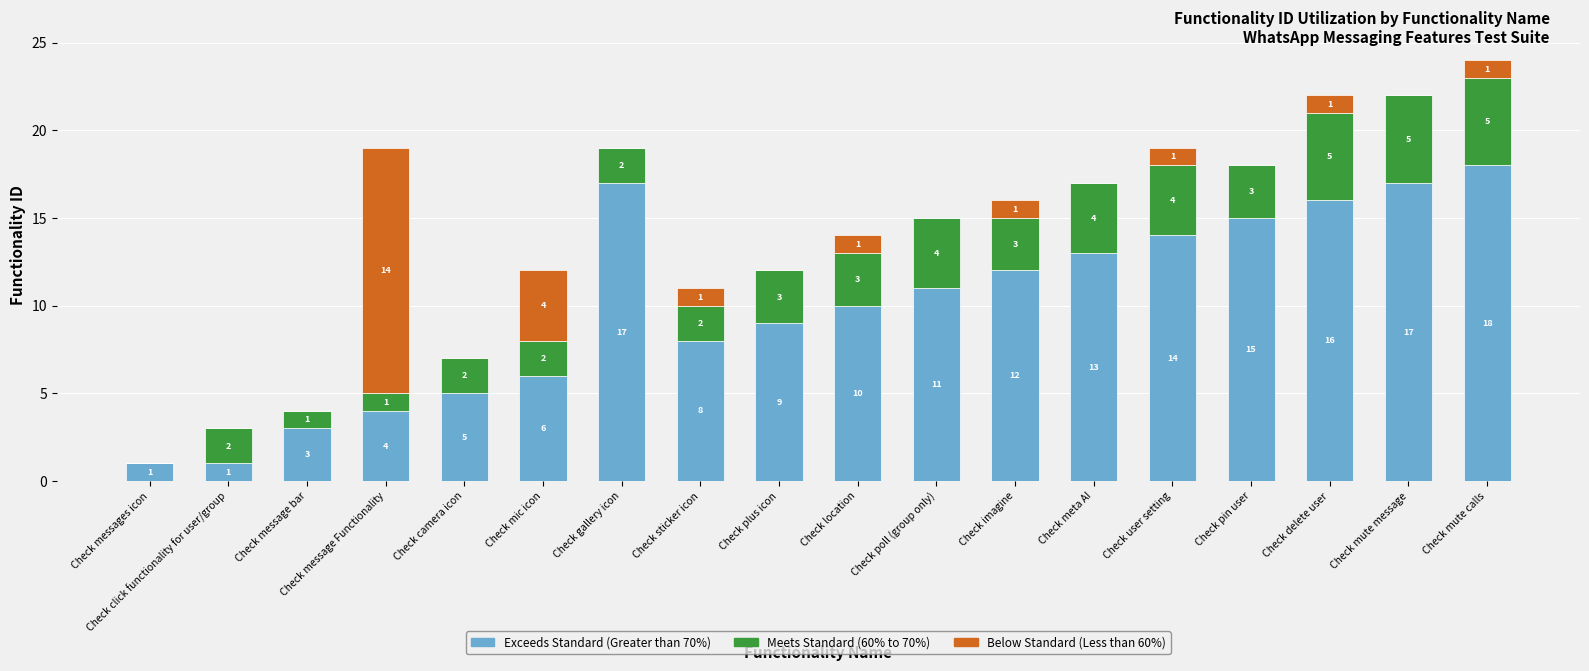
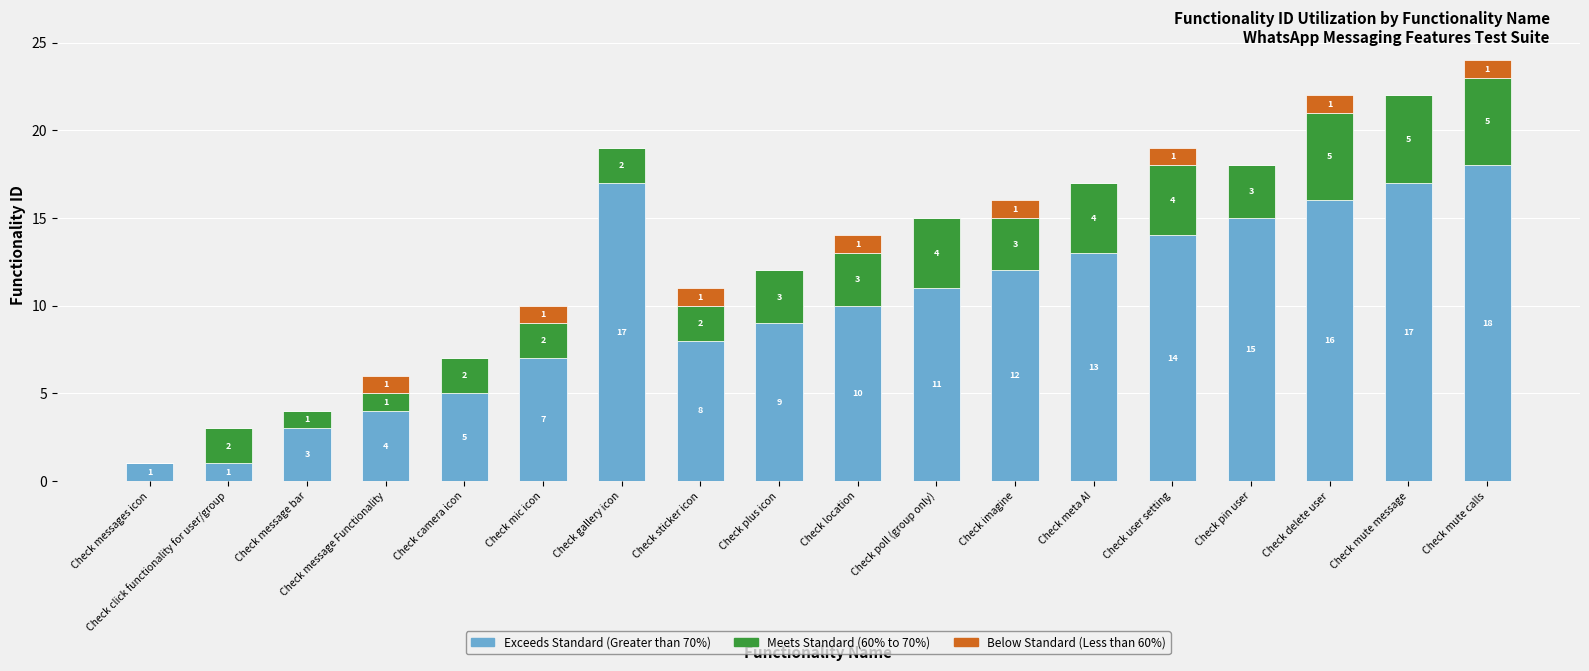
  {
    "Exceeds Standard (Greater than 70%)": {
      "Check messages icon": 1,
      "Check click functionality for user/group": 1,
      "Check message bar": 3,
      "Check message Functionality": 4,
      "Check camera icon": 5,
-     "Check mic icon": 6,
+     "Check mic icon": 7,
      "Check gallery icon": 17,
      "Check sticker icon": 8,
      "Check plus icon": 9,
      "Check location": 10,
      "Check poll (group only)": 11,
      "Check imagine": 12,
      "Check meta AI": 13,
      "Check user setting": 14,
      "Check pin user": 15,
      "Check delete user": 16,
      "Check mute message": 17,
      "Check mute calls": 18
    },
    "Meets Standard (60% to 70%)": {
      "Check click functionality for user/group": 2,
      "Check message bar": 1,
      "Check message Functionality": 1,
      "Check camera icon": 2,
      "Check mic icon": 2,
      "Check gallery icon": 2,
      "Check sticker icon": 2,
      "Check plus icon": 3,
      "Check location": 3,
      "Check poll (group only)": 4,
      "Check imagine": 3,
      "Check meta AI": 4,
      "Check user setting": 4,
      "Check pin user": 3,
      "Check delete user": 5,
      "Check mute message": 5,
      "Check mute calls": 5
    },
    "Below Standard (Less than 60%)": {
-     "Check message Functionality": 14,
-     "Check mic icon": 4,
+     "Check message Functionality": 1,
+     "Check mic icon": 1,
      "Check sticker icon": 1,
      "Check location": 1,
      "Check imagine": 1,
      "Check user setting": 1,
      "Check delete user": 1,
      "Check mute calls": 1
    }
  }
